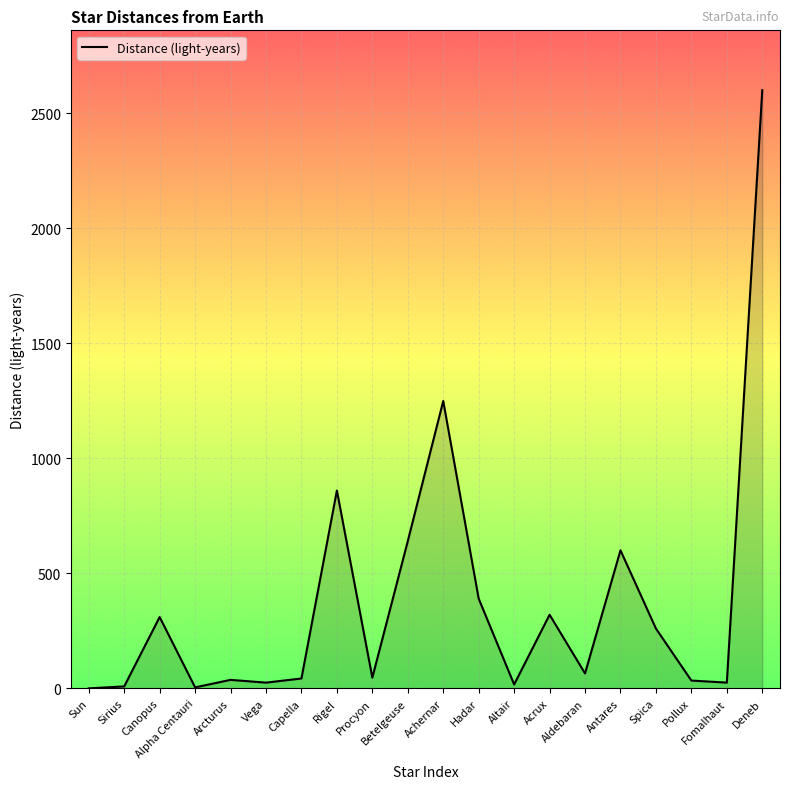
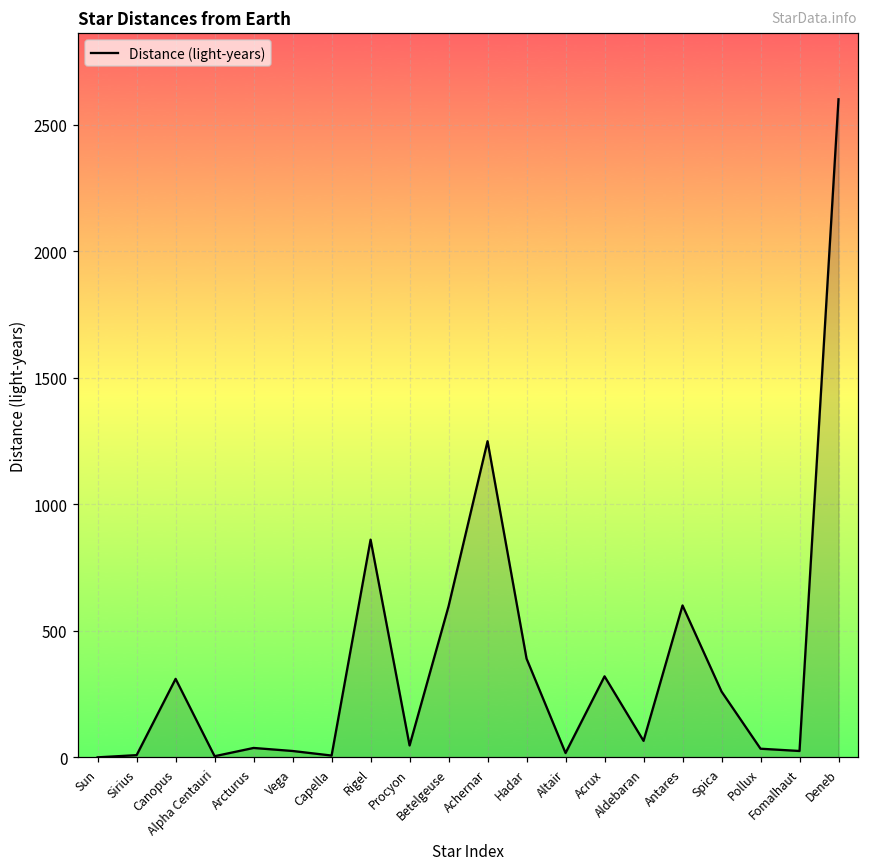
  {
    "Sun": 0,
    "Sirius": 10,
    "Canopus": 310,
    "Alpha Centauri": 0,
    "Arcturus": 40,
    "Vega": 30,
-   "Capella": 40,
+   "Capella": 10,
    "Rigel": 860,
    "Procyon": 50,
-   "Betelgeuse": 640,
+   "Betelgeuse": 600,
    "Achernar": 1250,
    "Hadar": 390,
    "Altair": 20,
    "Acrux": 320,
    "Aldebaran": 70,
    "Antares": 600,
    "Spica": 260,
    "Pollux": 30,
    "Fomalhaut": 30,
    "Deneb": 2600
  }
